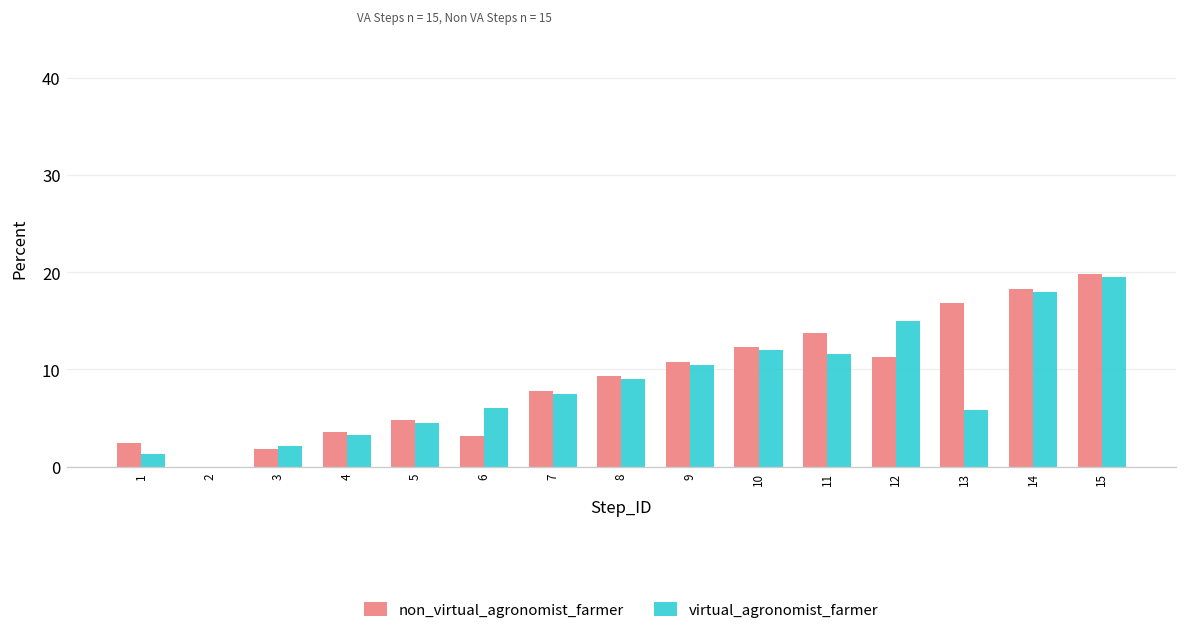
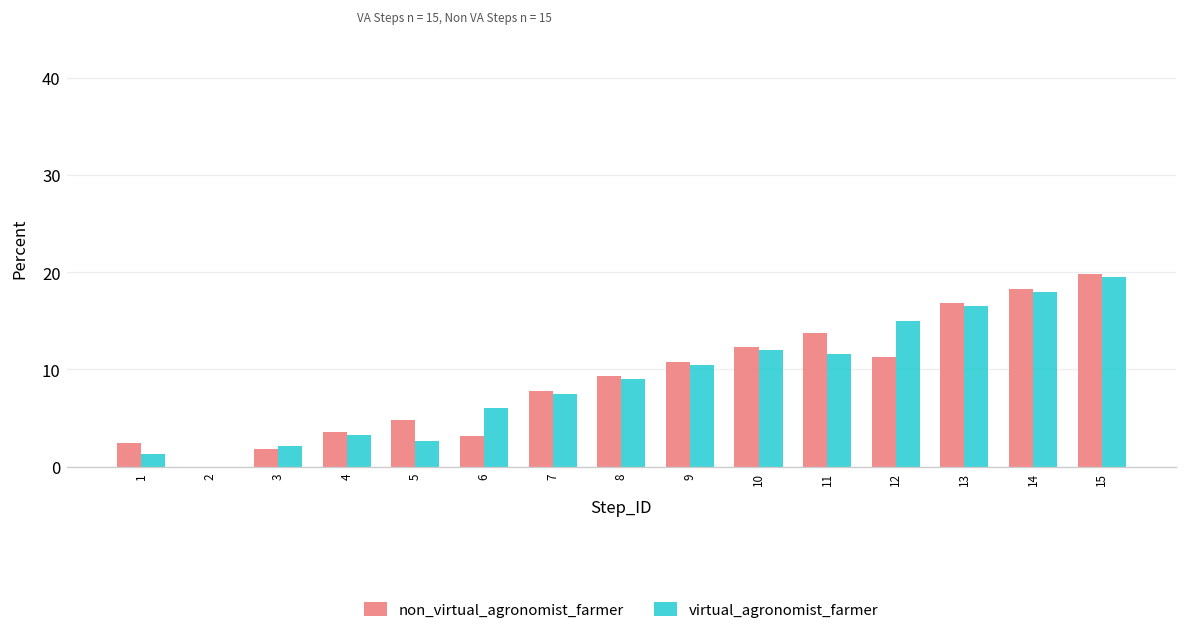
  {
    "non_virtual_agronomist_farmer": {
      "1": 2,
      "2": 0,
      "3": 2,
      "4": 4,
      "5": 5,
      "6": 3,
      "7": 8,
      "8": 9,
      "9": 11,
      "10": 12,
      "11": 14,
      "12": 11,
      "13": 17,
      "14": 18,
      "15": 20
    },
    "virtual_agronomist_farmer": {
      "1": 1,
      "2": 0,
      "3": 2,
      "4": 3,
-     "5": 4,
+     "5": 3,
      "6": 6,
      "7": 7,
      "8": 9,
      "9": 10,
      "10": 12,
      "11": 12,
      "12": 15,
-     "13": 6,
+     "13": 16,
      "14": 18,
      "15": 19
    }
  }
